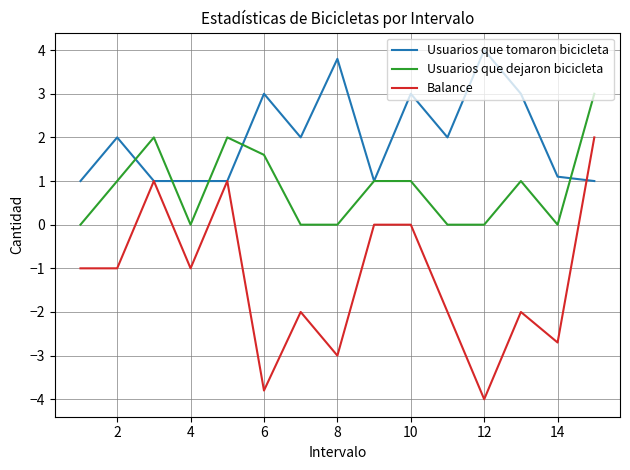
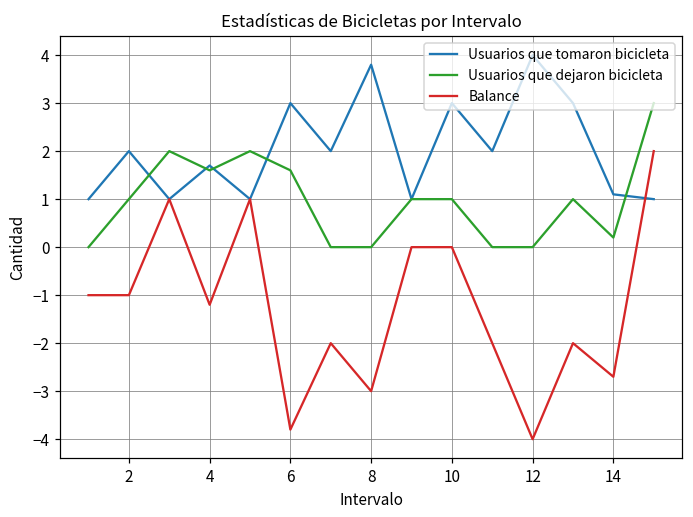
  {
    "Usuarios que tomaron bicicleta": {
      "2": 2.0,
-     "4": 1.0,
+     "4": 1.7,
      "6": 3.0,
      "8": 3.8,
      "14": 1.1
    },
    "Usuarios que dejaron bicicleta": {
      "2": 1.0,
-     "4": 0.0,
+     "4": 1.6,
      "6": 1.6,
      "8": 0.0,
      "10": 1.0,
      "12": 0.0,
-     "14": 0.0
+     "14": 0.2
    },
    "Balance": {
      "2": -1.0,
-     "4": -1.0,
+     "4": -1.2,
      "6": -3.8,
      "8": -3.0,
      "10": 0.0,
      "12": -4.0,
      "14": -2.7
    }
  }
